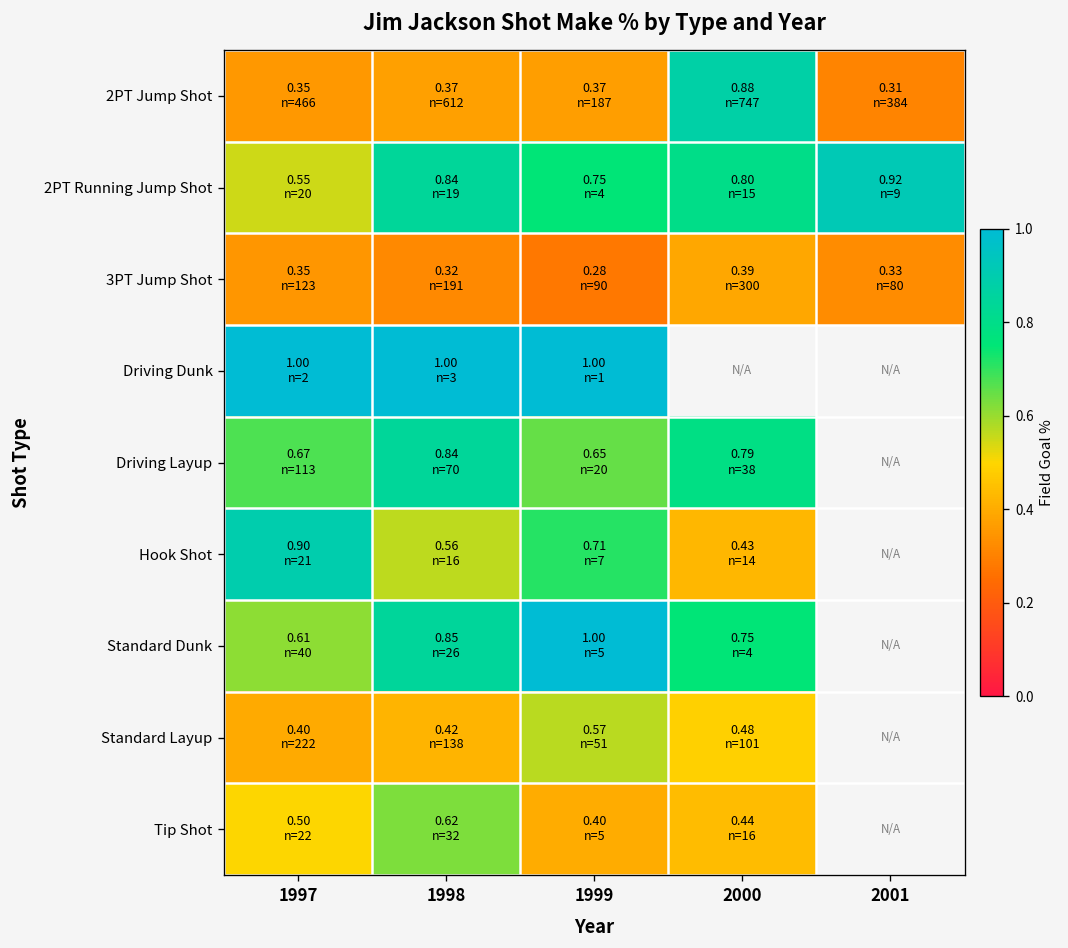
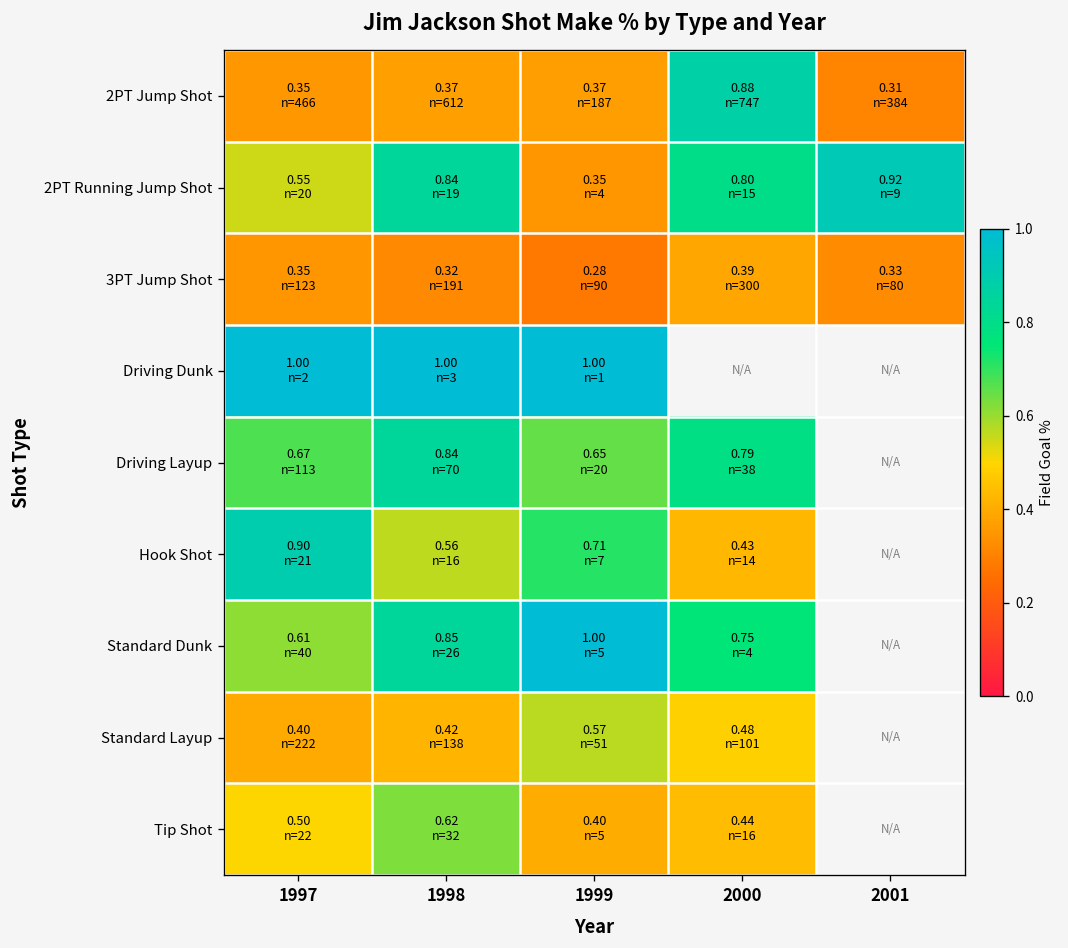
  {
    "2PT Running Jump Shot": {
-     "1999": 0.75
+     "1999": 0.35
    }
  }
